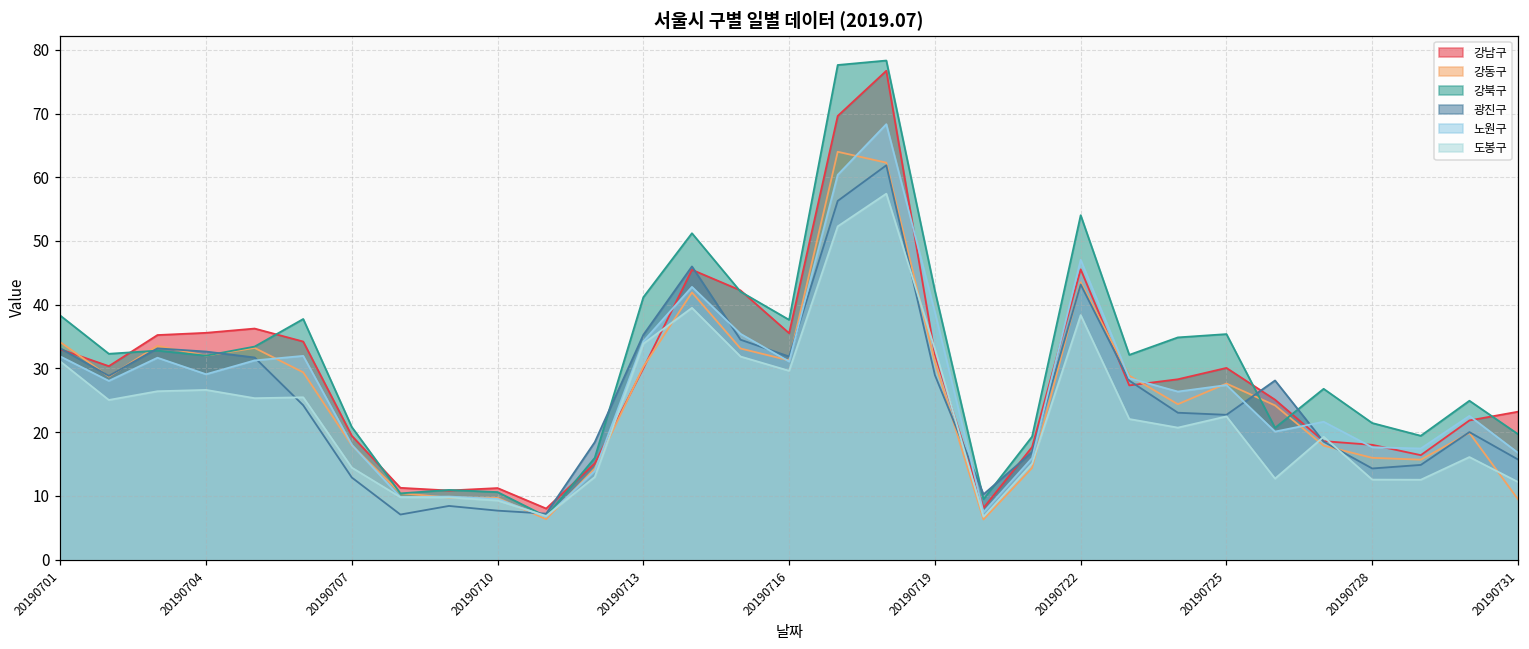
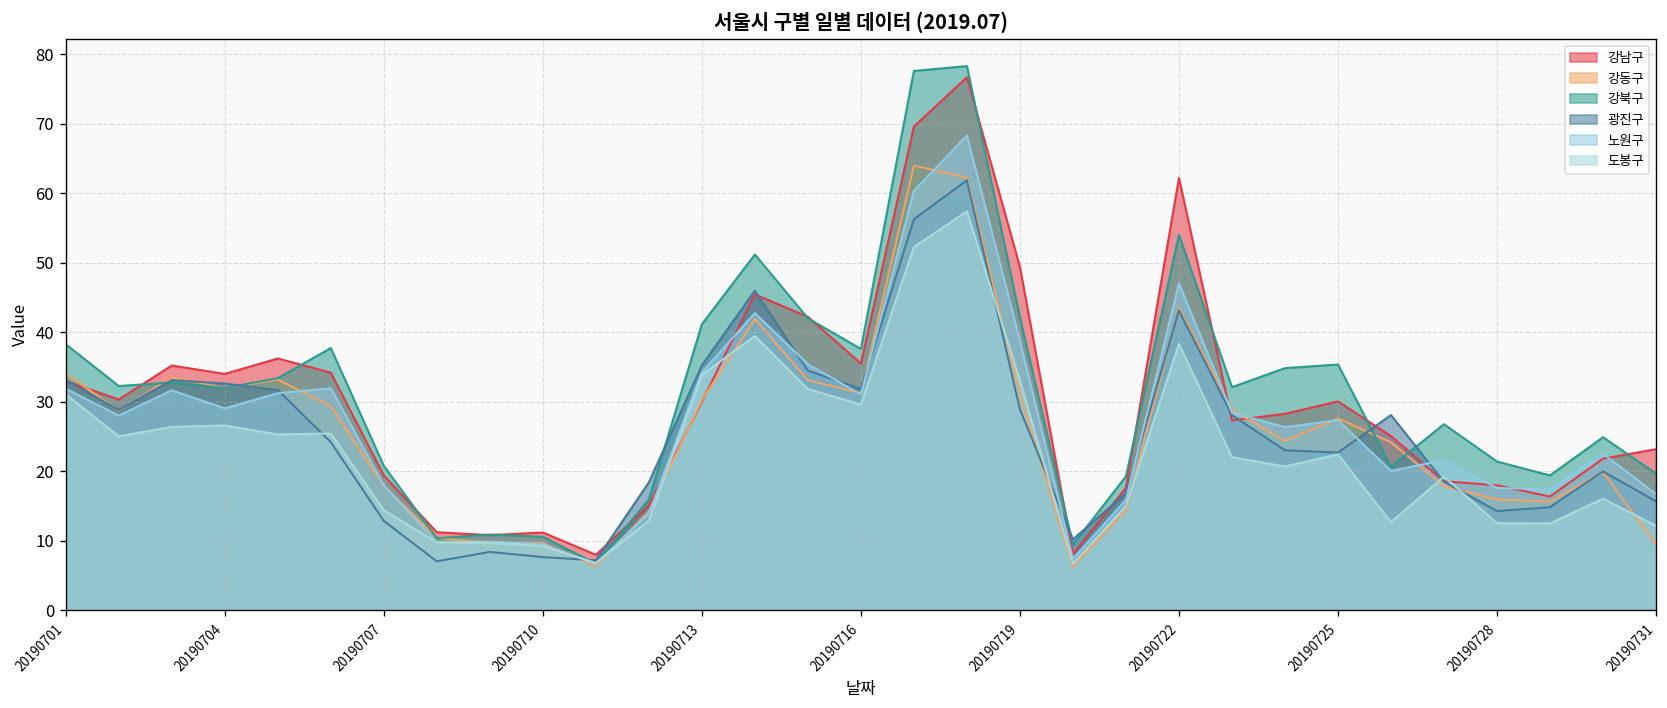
  {
    "강남구": {
-     "20190704": 36,
+     "20190704": 34,
      "20190707": 19,
      "20190710": 11,
      "20190716": 36,
-     "20190719": 32,
-     "20190722": 46,
+     "20190719": 49,
+     "20190722": 62,
      "20190725": 30,
      "20190731": 23
    },
    "강동구": {
      "20190701": 34,
      "20190719": 31,
      "20190728": 16,
      "20190731": 9
    }
  }
